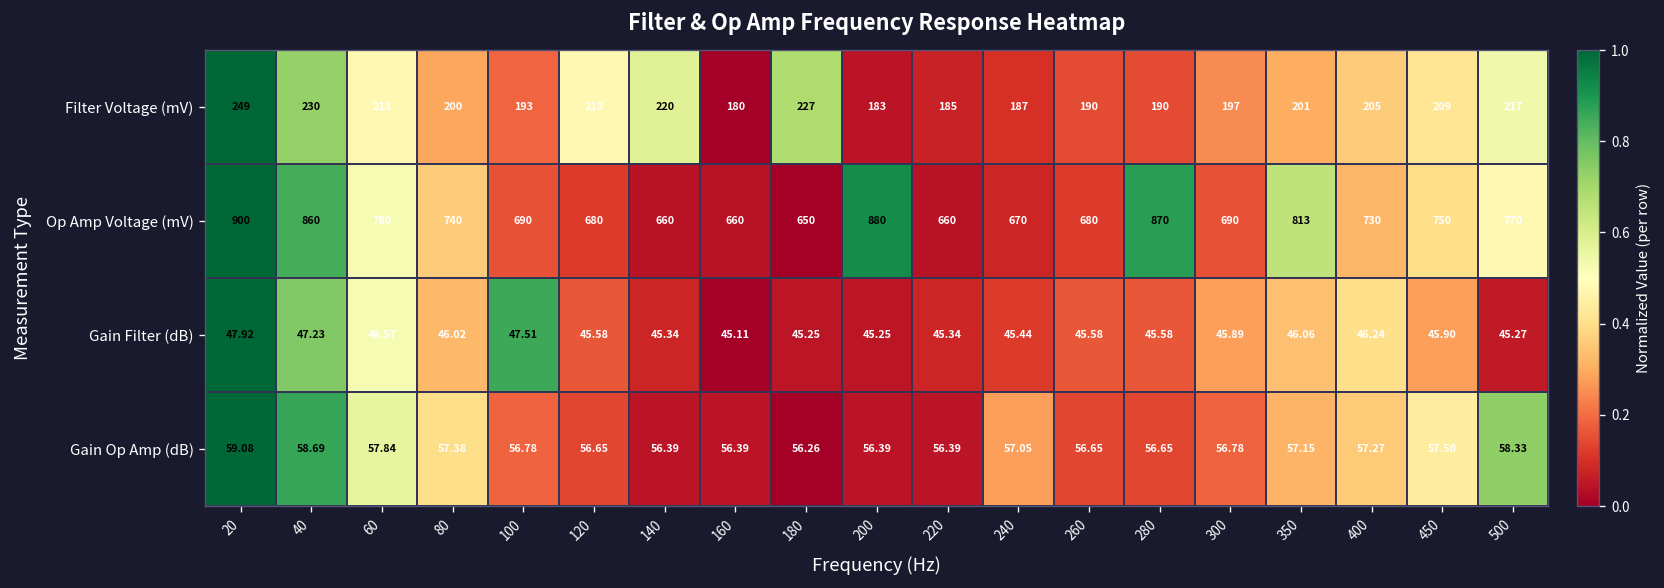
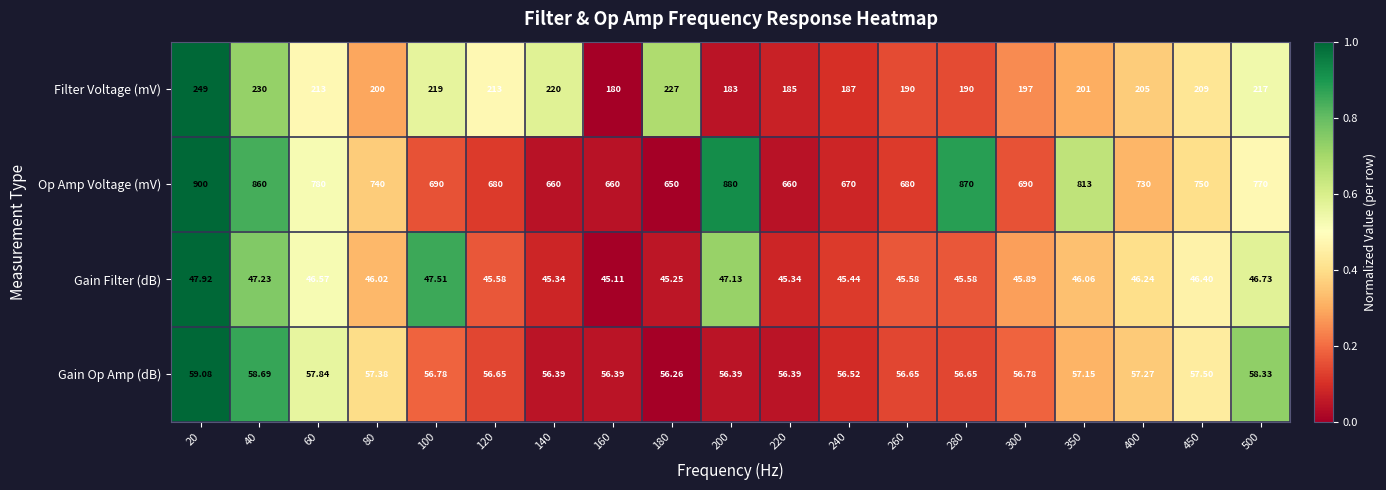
  {
    "Filter Voltage (mV)": {
      "20": 249,
      "40": 230,
      "60": 213,
      "80": 200,
-     "100": 193,
+     "100": 219,
      "120": 213,
      "140": 220,
      "160": 180,
      "180": 227,
      "200": 183,
      "220": 185,
      "240": 187,
      "260": 190,
      "280": 190,
      "300": 197,
      "350": 201,
      "400": 205,
      "450": 209,
      "500": 217
    },
    "Op Amp Voltage (mV)": {
      "20": 900,
      "40": 860,
      "60": 780,
      "80": 740,
      "100": 690,
      "120": 680,
      "140": 660,
      "160": 660,
      "180": 650,
      "200": 880,
      "220": 660,
      "240": 670,
      "260": 680,
      "280": 870,
      "300": 690,
      "350": 813,
      "400": 730,
      "450": 750,
      "500": 770
    },
    "Gain Filter (dB)": {
      "20": 47.92,
      "40": 47.23,
      "60": 46.57,
      "80": 46.02,
      "100": 47.51,
      "120": 45.58,
      "140": 45.34,
      "160": 45.11,
      "180": 45.25,
-     "200": 45.25,
+     "200": 47.13,
      "220": 45.34,
      "240": 45.44,
      "260": 45.58,
      "280": 45.58,
      "300": 45.89,
      "350": 46.06,
      "400": 46.24,
-     "450": 45.90,
-     "500": 45.27
+     "450": 46.40,
+     "500": 46.73
    },
    "Gain Op Amp (dB)": {
      "20": 59.08,
      "40": 58.69,
      "60": 57.84,
      "80": 57.38,
      "100": 56.78,
      "120": 56.65,
      "140": 56.39,
      "160": 56.39,
      "180": 56.26,
      "200": 56.39,
      "220": 56.39,
-     "240": 57.05,
+     "240": 56.52,
      "260": 56.65,
      "280": 56.65,
      "300": 56.78,
      "350": 57.15,
      "400": 57.27,
      "450": 57.50,
      "500": 58.33
    }
  }
